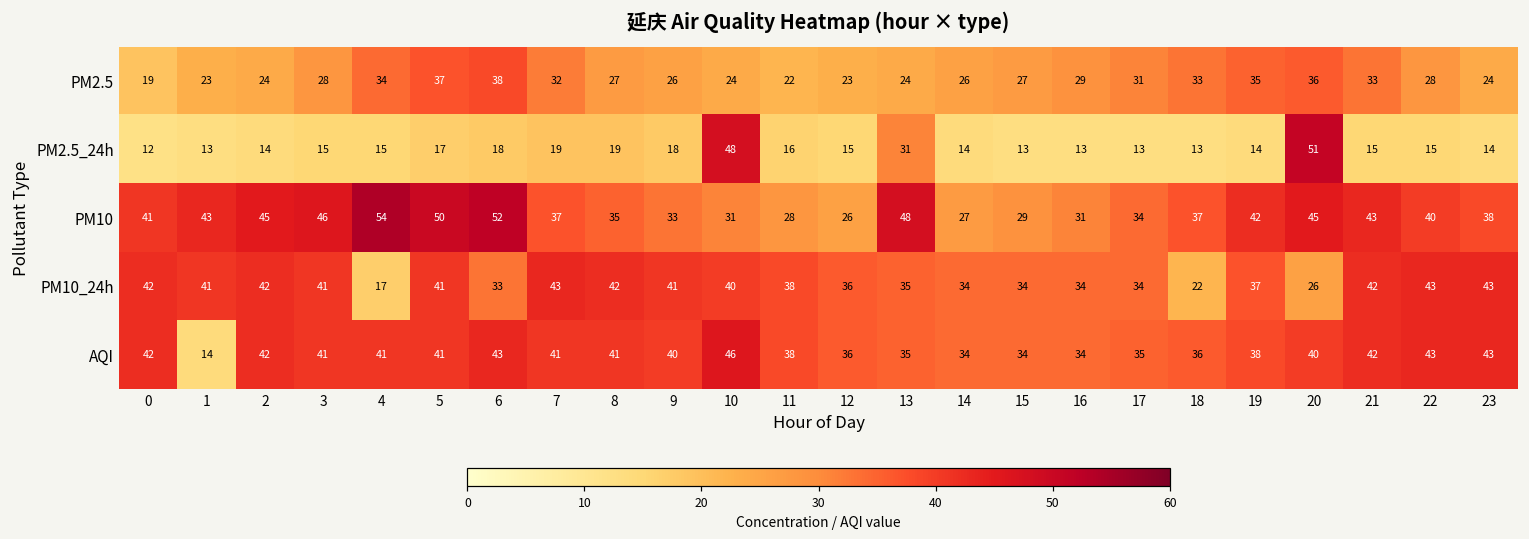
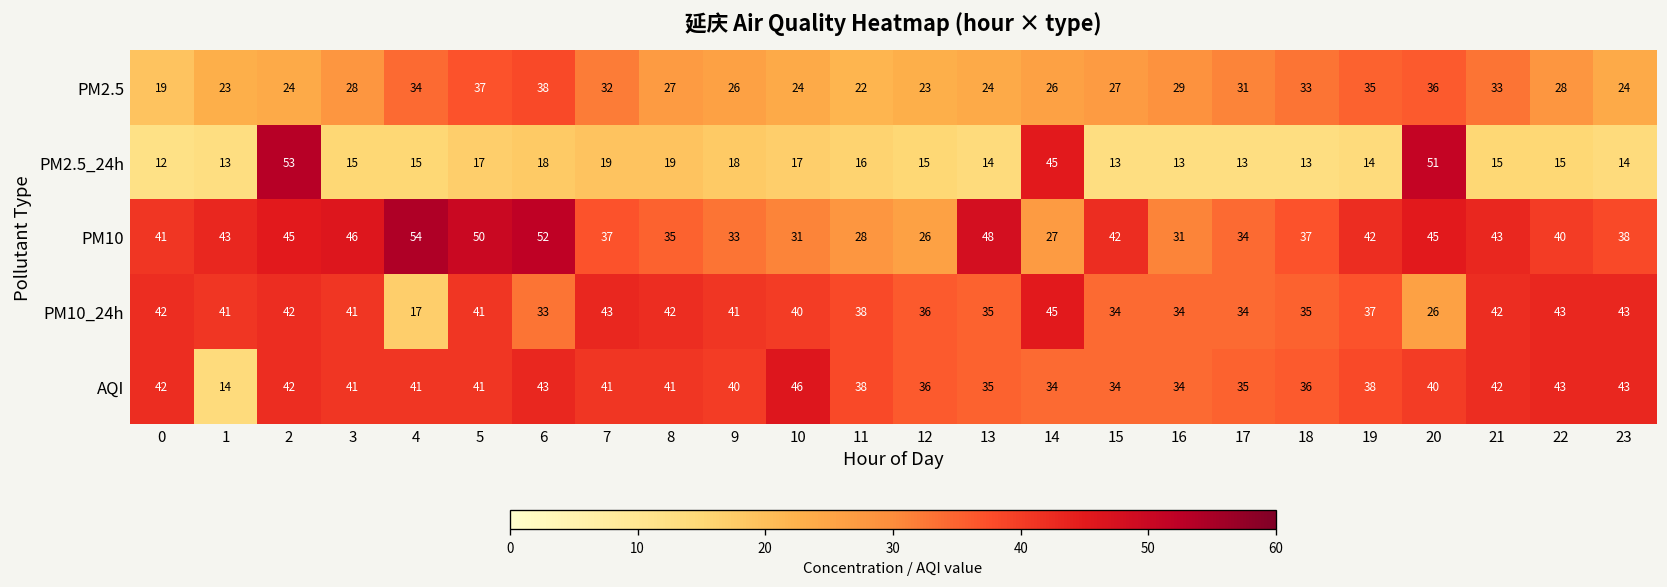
  {
    "PM2.5": {
      "0": 19,
      "1": 23,
      "2": 24,
      "3": 28,
      "4": 34,
      "5": 37,
      "6": 38,
      "7": 32,
      "8": 27,
      "9": 26,
      "10": 24,
      "11": 22,
      "12": 23,
      "13": 24,
      "14": 26,
      "15": 27,
      "16": 29,
      "17": 31,
      "18": 33,
      "19": 35,
      "20": 36,
      "21": 33,
      "22": 28,
      "23": 24
    },
    "PM2.5_24h": {
      "0": 12,
      "1": 13,
-     "2": 14,
+     "2": 53,
      "3": 15,
      "4": 15,
      "5": 17,
      "6": 18,
      "7": 19,
      "8": 19,
      "9": 18,
-     "10": 48,
+     "10": 17,
      "11": 16,
      "12": 15,
-     "13": 31,
-     "14": 14,
+     "13": 14,
+     "14": 45,
      "15": 13,
      "16": 13,
      "17": 13,
      "18": 13,
      "19": 14,
      "20": 51,
      "21": 15,
      "22": 15,
      "23": 14
    },
    "PM10": {
      "0": 41,
      "1": 43,
      "2": 45,
      "3": 46,
      "4": 54,
      "5": 50,
      "6": 52,
      "7": 37,
      "8": 35,
      "9": 33,
      "10": 31,
      "11": 28,
      "12": 26,
      "13": 48,
      "14": 27,
-     "15": 29,
+     "15": 42,
      "16": 31,
      "17": 34,
      "18": 37,
      "19": 42,
      "20": 45,
      "21": 43,
      "22": 40,
      "23": 38
    },
    "PM10_24h": {
      "0": 42,
      "1": 41,
      "2": 42,
      "3": 41,
      "4": 17,
      "5": 41,
      "6": 33,
      "7": 43,
      "8": 42,
      "9": 41,
      "10": 40,
      "11": 38,
      "12": 36,
      "13": 35,
-     "14": 34,
+     "14": 45,
      "15": 34,
      "16": 34,
      "17": 34,
-     "18": 22,
+     "18": 35,
      "19": 37,
      "20": 26,
      "21": 42,
      "22": 43,
      "23": 43
    },
    "AQI": {
      "0": 42,
      "1": 14,
      "2": 42,
      "3": 41,
      "4": 41,
      "5": 41,
      "6": 43,
      "7": 41,
      "8": 41,
      "9": 40,
      "10": 46,
      "11": 38,
      "12": 36,
      "13": 35,
      "14": 34,
      "15": 34,
      "16": 34,
      "17": 35,
      "18": 36,
      "19": 38,
      "20": 40,
      "21": 42,
      "22": 43,
      "23": 43
    }
  }
